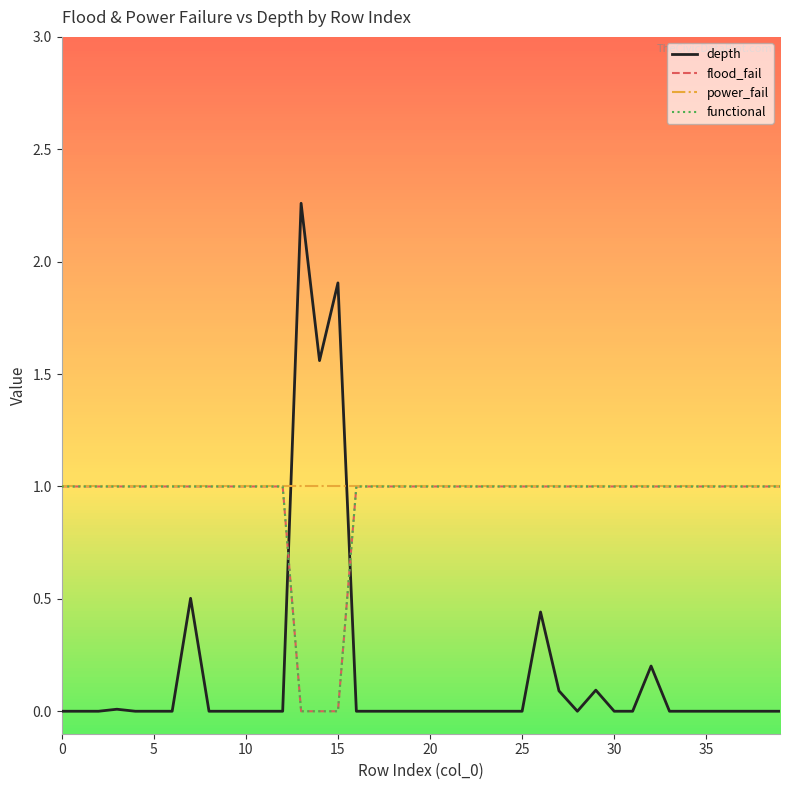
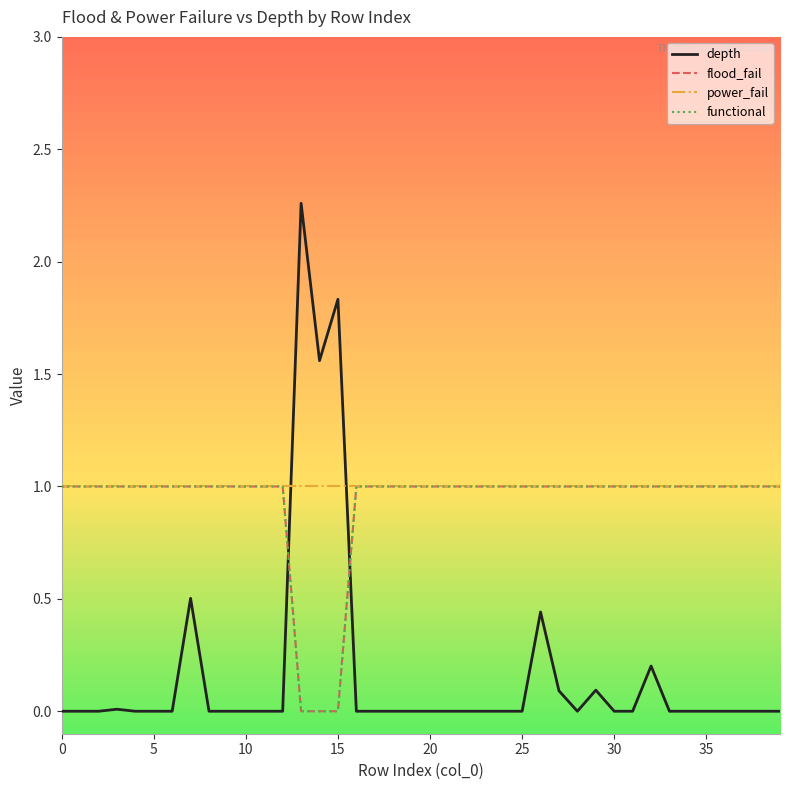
  {
    "depth": {
      "0": 0.00,
      "5": 0.00,
      "10": 0.00,
-     "15": 1.91,
+     "15": 1.83,
      "20": 0.00,
      "25": 0.00,
      "30": 0.00,
      "35": 0.00
    },
    "functional": {
      "15": 0.00
    },
    "power_fail": {
      "15": 1.00
    }
  }
